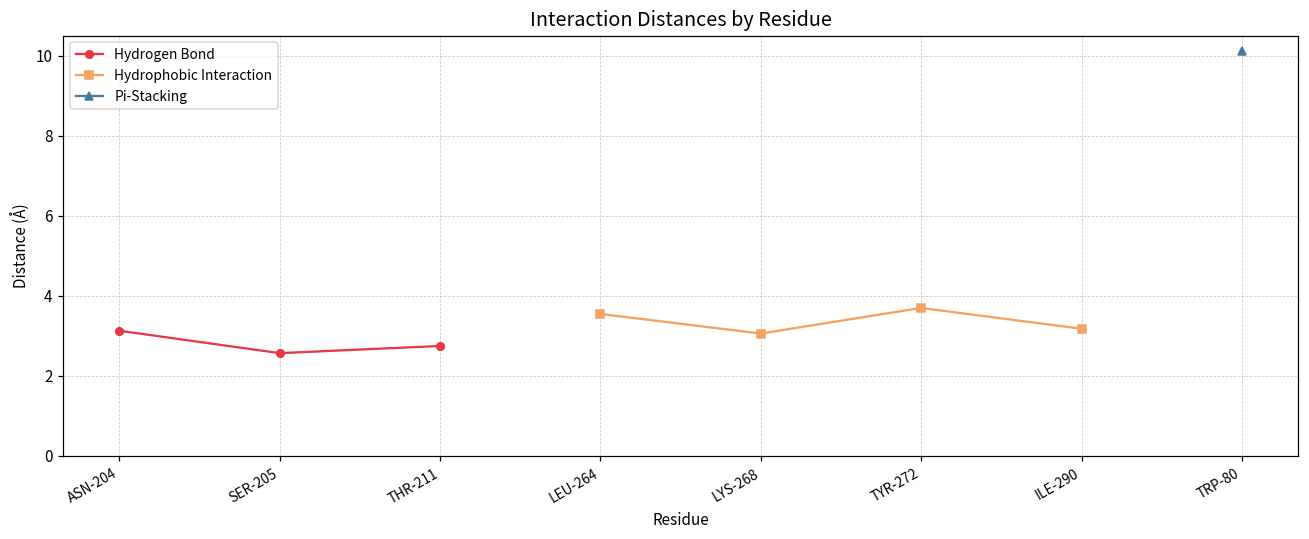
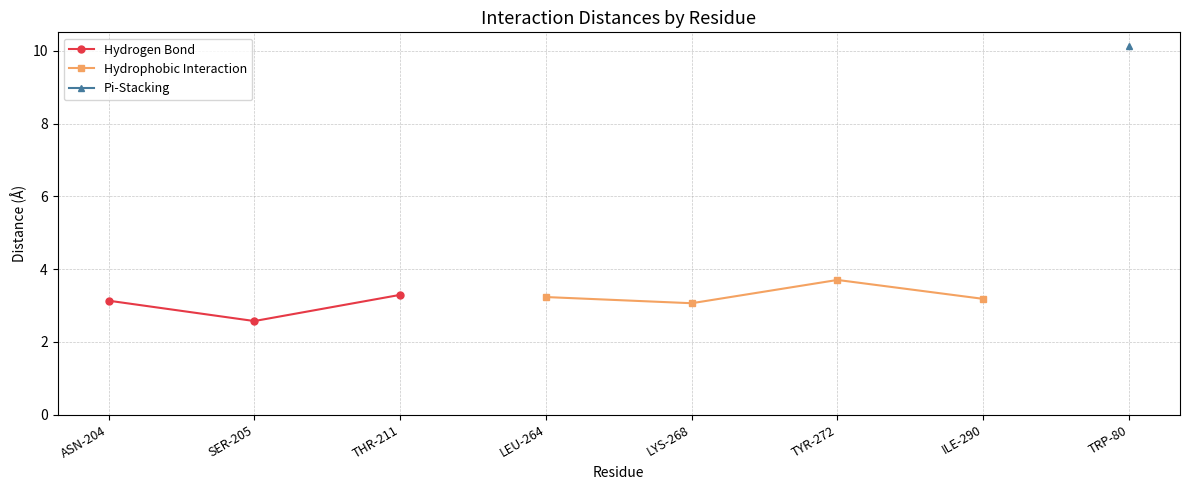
  {
    "Hydrogen Bond": {
      "ASN-204": 3.1,
      "SER-205": 2.6,
-     "THR-211": 2.8
+     "THR-211": 3.3
    },
    "Hydrophobic Interaction": {
-     "LEU-264": 3.6,
+     "LEU-264": 3.2,
      "LYS-268": 3.1,
      "TYR-272": 3.7,
      "ILE-290": 3.2
    },
    "Pi-Stacking": {
      "TRP-80": 10.1
    }
  }
